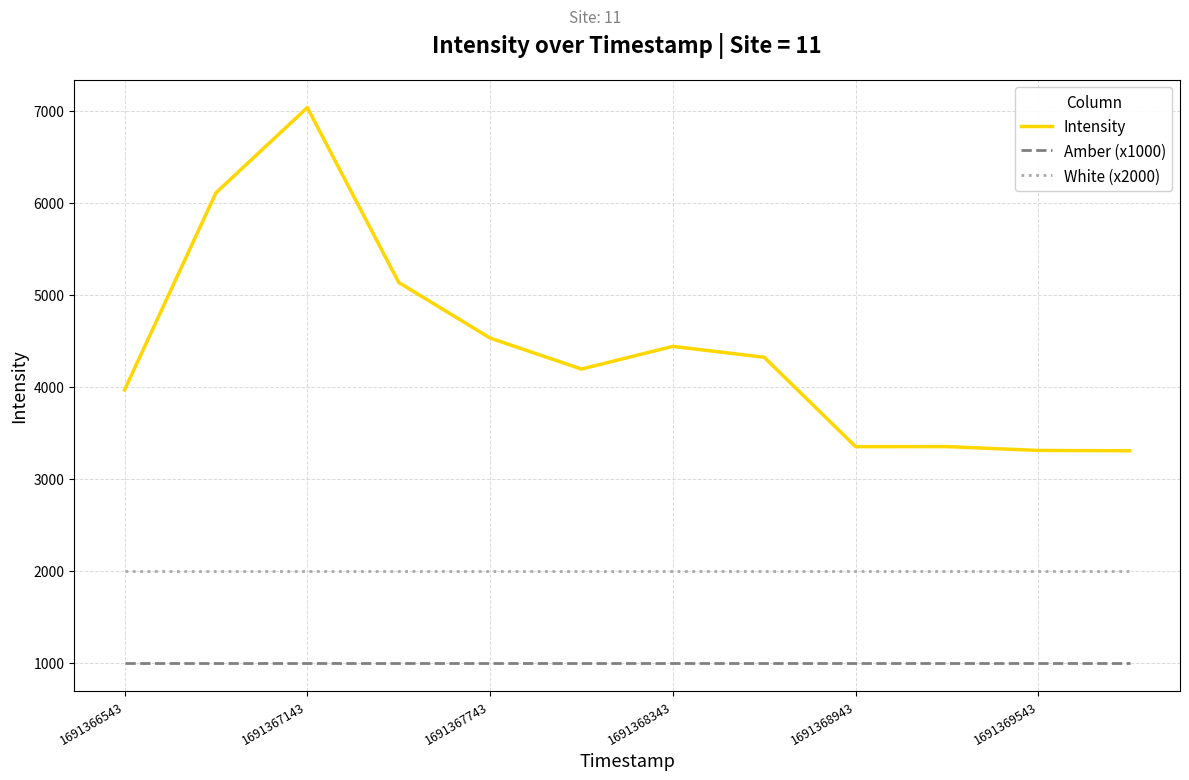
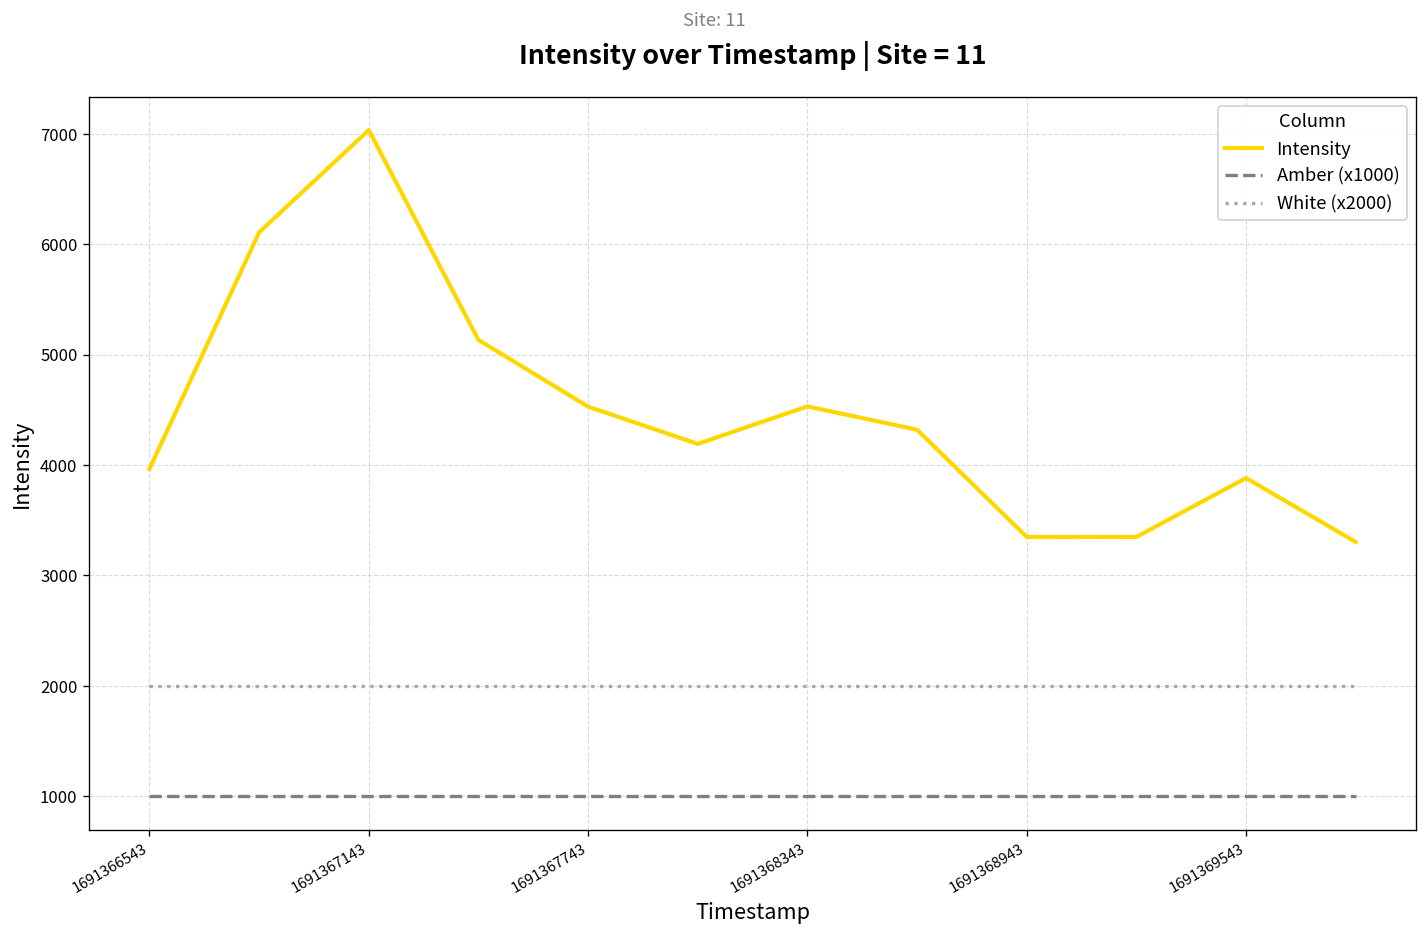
  {
    "Intensity": {
      "1691366543": 4000,
      "1691367143": 7000,
      "1691367743": 4500,
-     "1691368343": 4400,
+     "1691368343": 4500,
      "1691368943": 3300,
-     "1691369543": 3300
+     "1691369543": 3900
    },
    "Amber (x1000)": {
      "1691366543": 1000,
      "1691367143": 1000,
      "1691367743": 1000,
      "1691368343": 1000,
      "1691368943": 1000,
      "1691369543": 1000
    },
    "White (x2000)": {
      "1691366543": 2000,
      "1691367143": 2000,
      "1691367743": 2000,
      "1691368343": 2000,
      "1691368943": 2000,
      "1691369543": 2000
    }
  }
